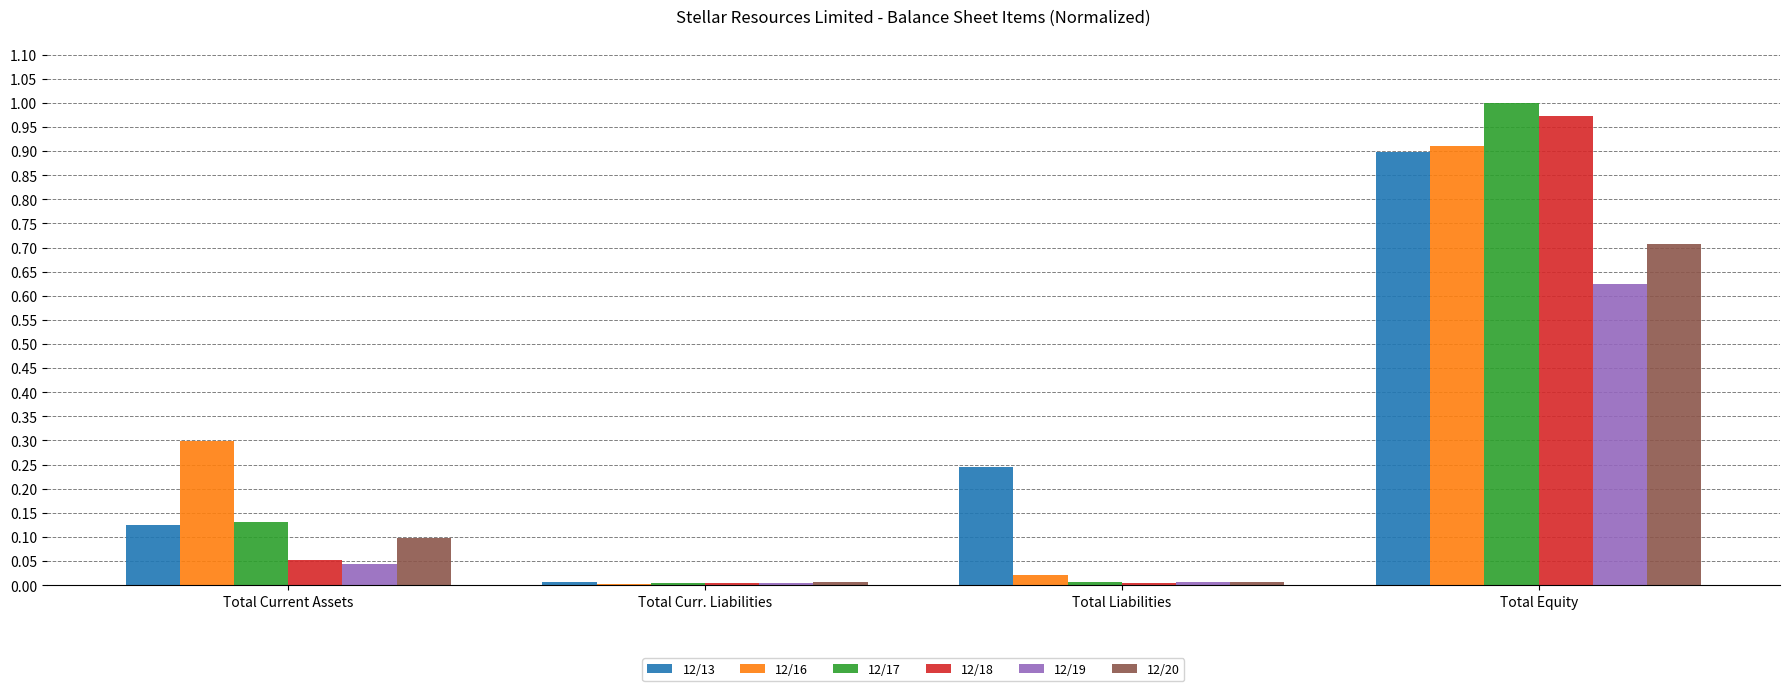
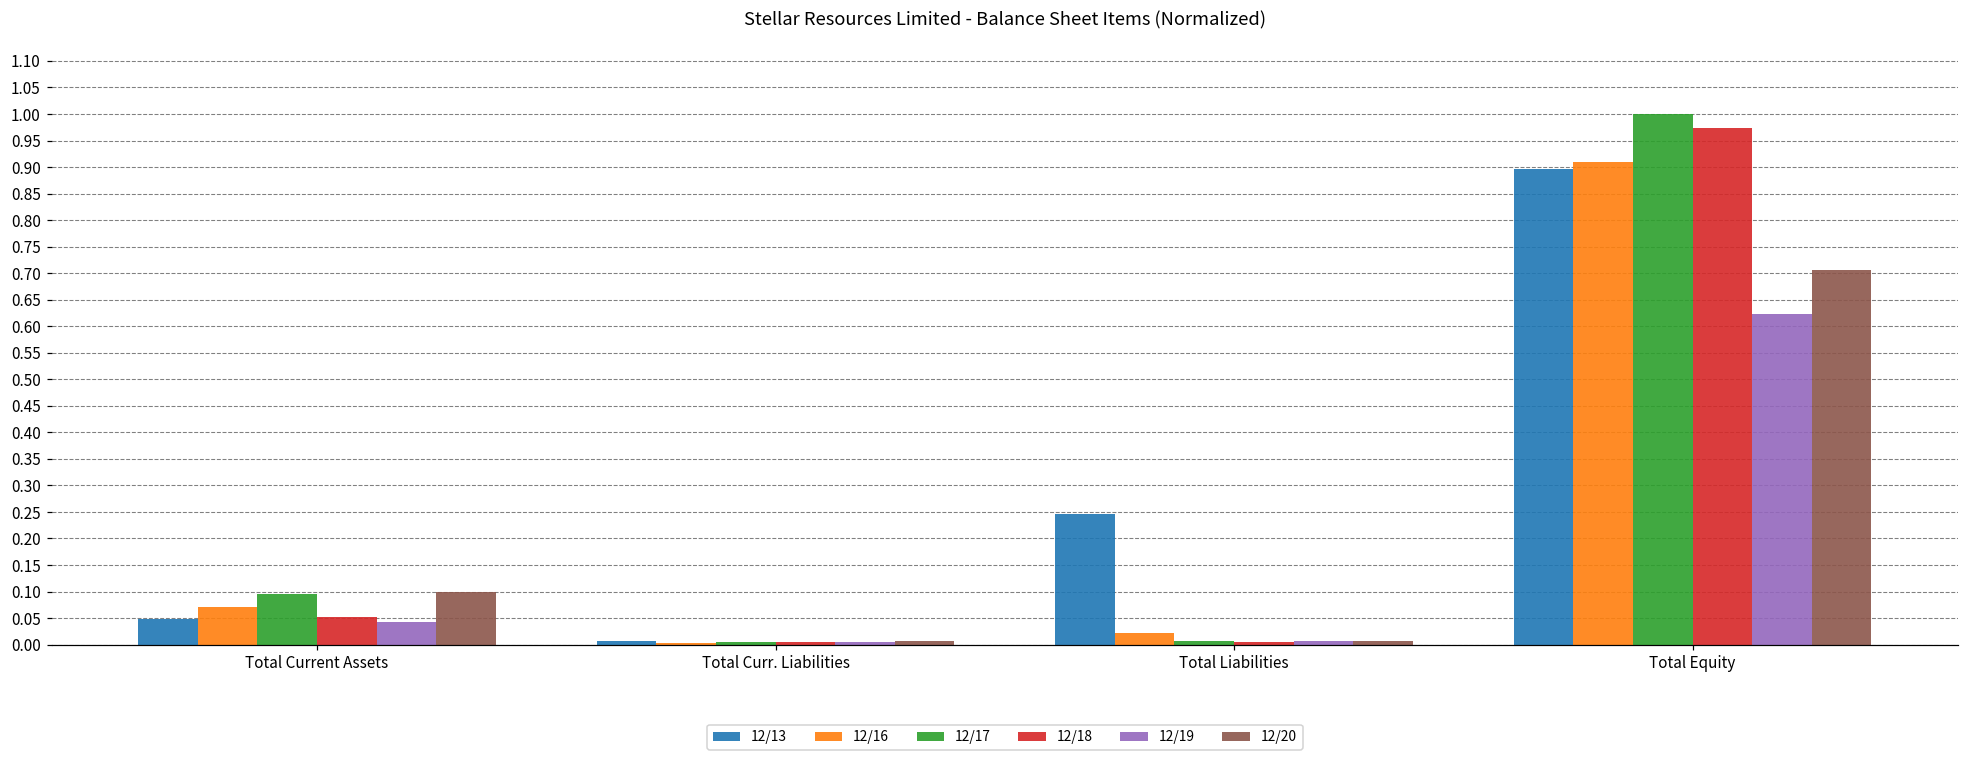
  {
    "12/13": {
-     "Total Current Assets": 0.12,
+     "Total Current Assets": 0.05,
      "Total Curr. Liabilities": 0.01,
      "Total Liabilities": 0.25,
      "Total Equity": 0.90
    },
    "12/16": {
-     "Total Current Assets": 0.30,
+     "Total Current Assets": 0.07,
      "Total Liabilities": 0.02,
      "Total Equity": 0.91
    },
    "12/17": {
-     "Total Current Assets": 0.13,
+     "Total Current Assets": 0.10,
      "Total Curr. Liabilities": 0.01,
      "Total Liabilities": 0.01,
      "Total Equity": 1.00
    },
    "12/18": {
      "Total Current Assets": 0.05,
      "Total Equity": 0.97
    },
    "12/19": {
      "Total Current Assets": 0.04,
      "Total Curr. Liabilities": 0.01,
      "Total Liabilities": 0.01,
      "Total Equity": 0.62
    },
    "12/20": {
      "Total Current Assets": 0.10,
      "Total Curr. Liabilities": 0.01,
      "Total Liabilities": 0.01,
      "Total Equity": 0.71
    }
  }
